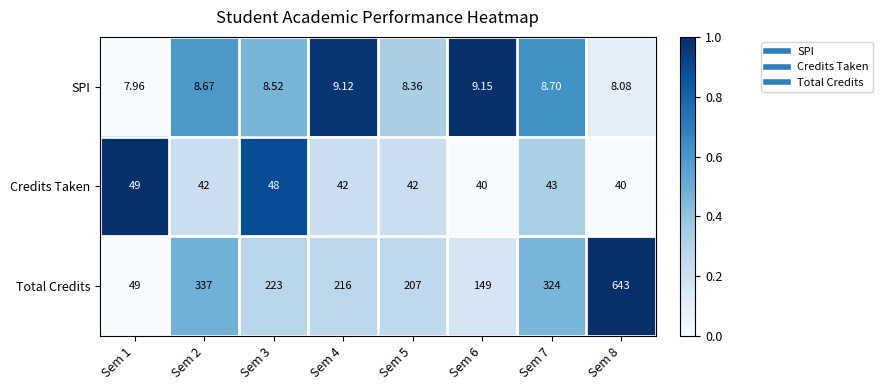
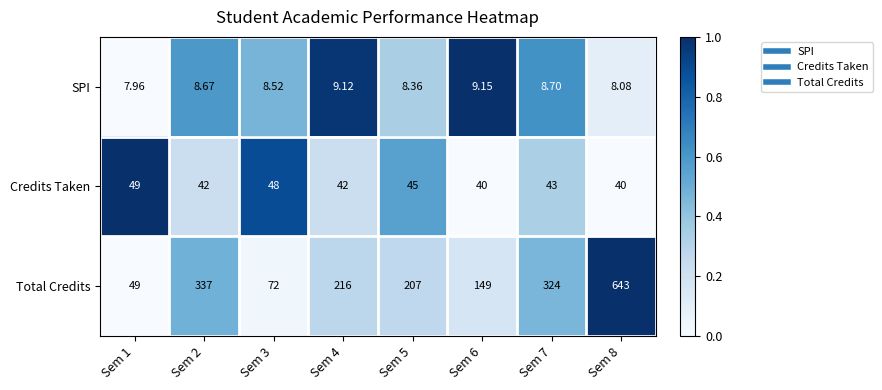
  {
    "SPI": {
      "Sem 1": 7.96,
      "Sem 2": 8.67,
      "Sem 3": 8.52,
      "Sem 4": 9.12,
      "Sem 5": 8.36,
      "Sem 6": 9.15,
      "Sem 7": 8.70,
      "Sem 8": 8.08
    },
    "Credits Taken": {
      "Sem 1": 49,
      "Sem 2": 42,
      "Sem 3": 48,
      "Sem 4": 42,
-     "Sem 5": 42,
+     "Sem 5": 45,
      "Sem 6": 40,
      "Sem 7": 43,
      "Sem 8": 40
    },
    "Total Credits": {
      "Sem 1": 49,
      "Sem 2": 337,
-     "Sem 3": 223,
+     "Sem 3": 72,
      "Sem 4": 216,
      "Sem 5": 207,
      "Sem 6": 149,
      "Sem 7": 324,
      "Sem 8": 643
    }
  }
